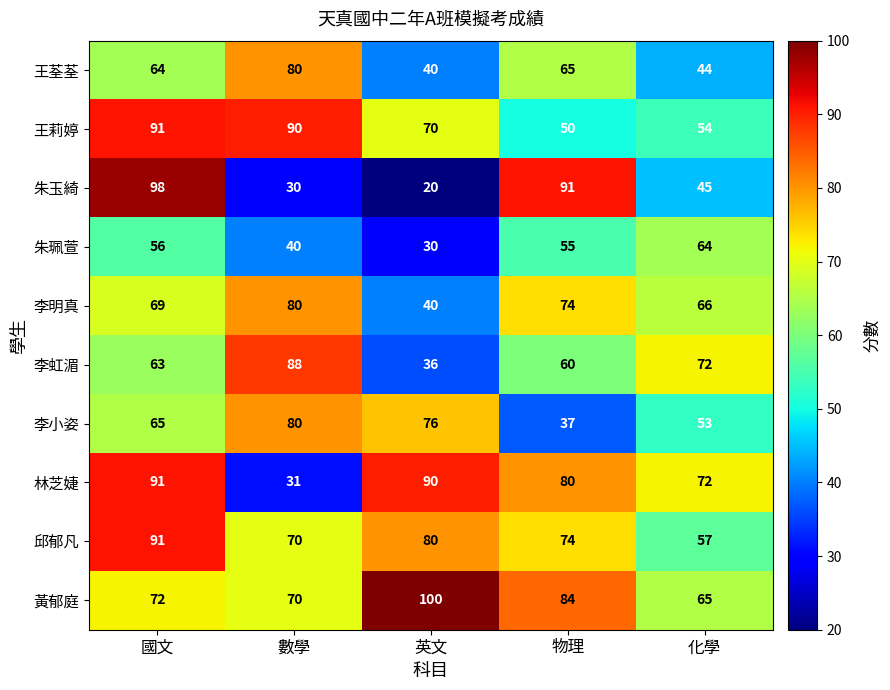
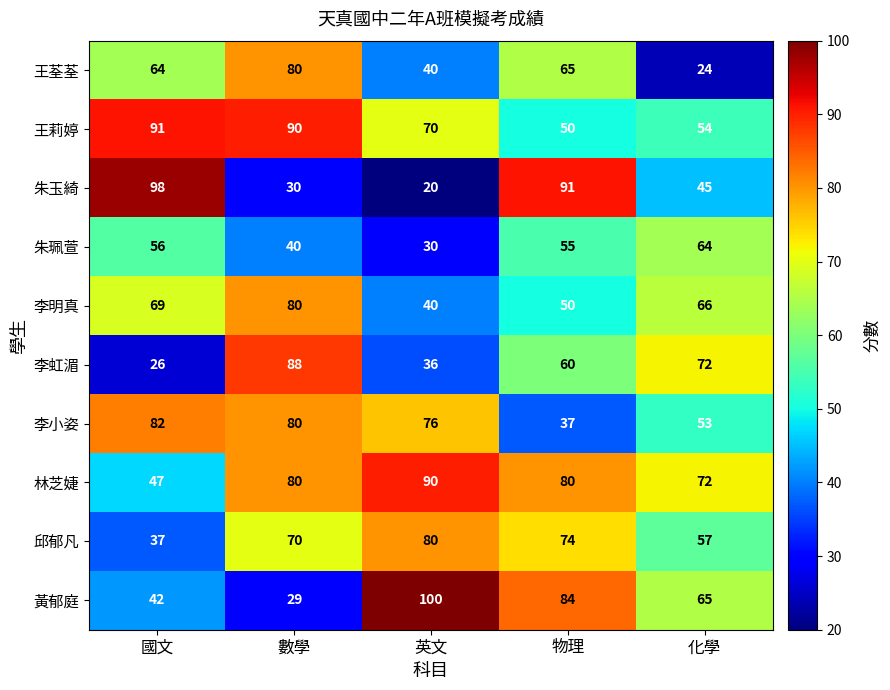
  {
    "王荃荃": {
      "國文": 64,
      "數學": 80,
      "英文": 40,
      "物理": 65,
-     "化學": 44
+     "化學": 24
    },
    "王莉婷": {
      "國文": 91,
      "數學": 90,
      "英文": 70,
      "物理": 50,
      "化學": 54
    },
    "朱玉綺": {
      "國文": 98,
      "數學": 30,
      "英文": 20,
      "物理": 91,
      "化學": 45
    },
    "朱珮萱": {
      "國文": 56,
      "數學": 40,
      "英文": 30,
      "物理": 55,
      "化學": 64
    },
    "李明真": {
      "國文": 69,
      "數學": 80,
      "英文": 40,
-     "物理": 74,
+     "物理": 50,
      "化學": 66
    },
    "李虹湄": {
-     "國文": 63,
+     "國文": 26,
      "數學": 88,
      "英文": 36,
      "物理": 60,
      "化學": 72
    },
    "李小姿": {
-     "國文": 65,
+     "國文": 82,
      "數學": 80,
      "英文": 76,
      "物理": 37,
      "化學": 53
    },
    "林芝婕": {
-     "國文": 91,
-     "數學": 31,
+     "國文": 47,
+     "數學": 80,
      "英文": 90,
      "物理": 80,
      "化學": 72
    },
    "邱郁凡": {
-     "國文": 91,
+     "國文": 37,
      "數學": 70,
      "英文": 80,
      "物理": 74,
      "化學": 57
    },
    "黃郁庭": {
-     "國文": 72,
-     "數學": 70,
+     "國文": 42,
+     "數學": 29,
      "英文": 100,
      "物理": 84,
      "化學": 65
    }
  }
